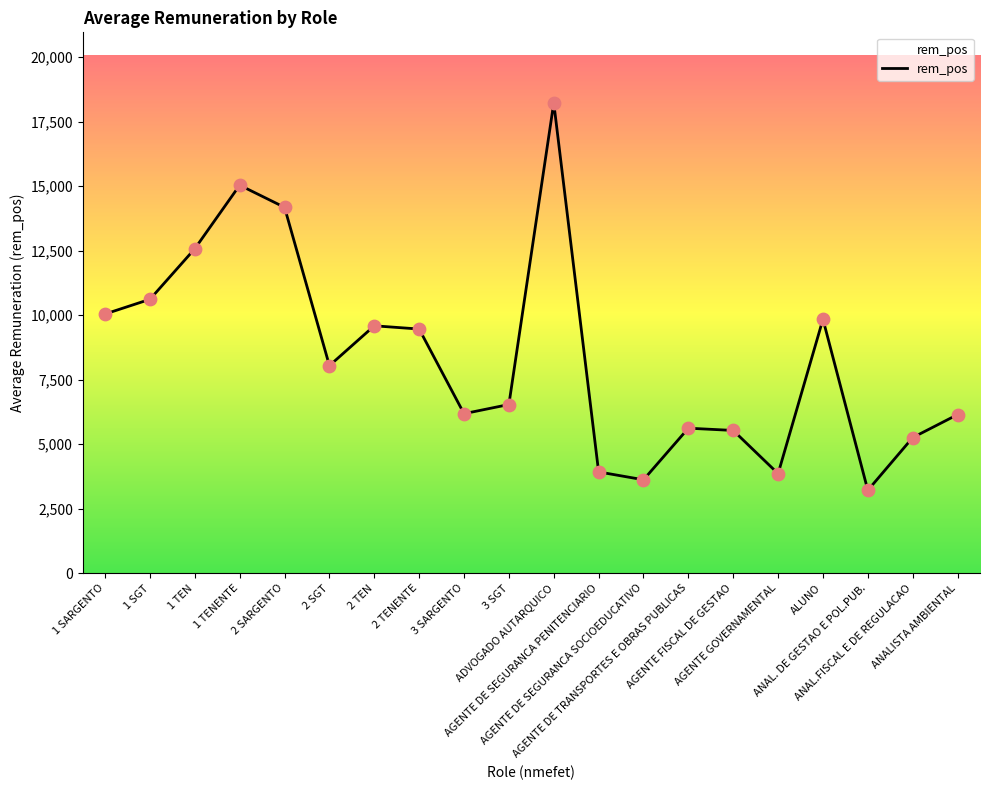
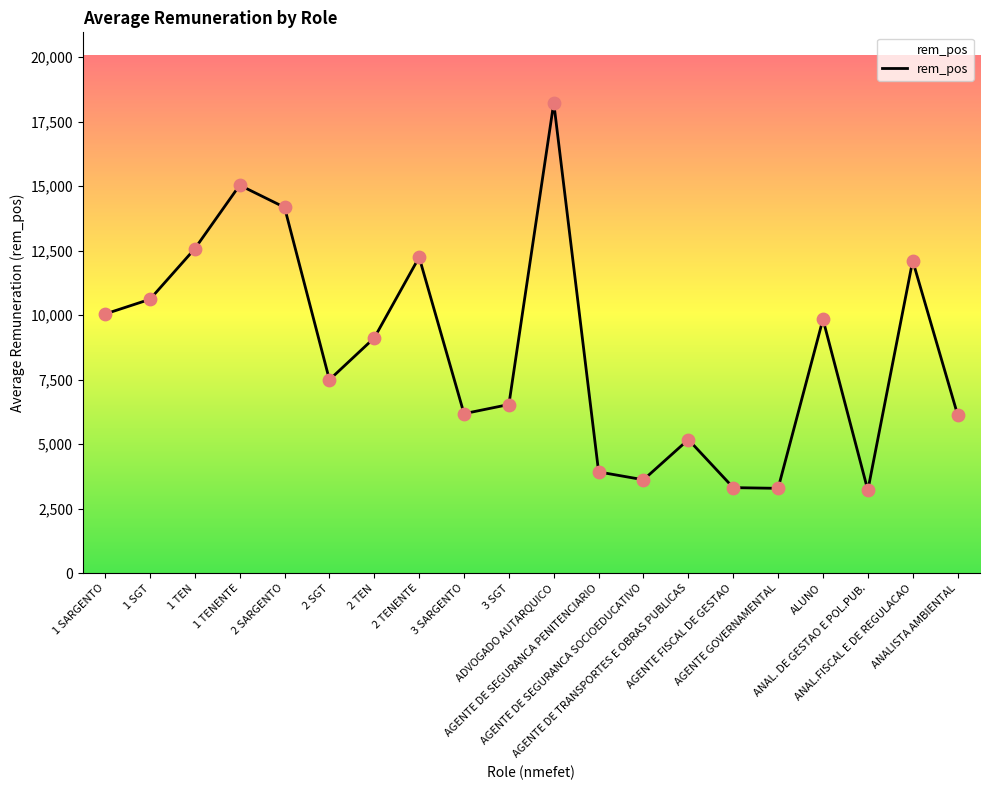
  {
    "1 SARGENTO": "10,000",
    "1 SGT": "10,600",
    "1 TEN": "12,600",
    "1 TENENTE": "15,000",
    "2 SARGENTO": "14,200",
-   "2 SGT": "8,000",
-   "2 TEN": "9,600",
-   "2 TENENTE": "9,500",
+   "2 SGT": "7,500",
+   "2 TEN": "9,100",
+   "2 TENENTE": "12,200",
    "3 SARGENTO": "6,200",
    "3 SGT": "6,500",
    "ADVOGADO AUTARQUICO": "18,200",
    "AGENTE DE SEGURANCA PENITENCIARIO": "3,900",
    "AGENTE DE SEGURANCA SOCIOEDUCATIVO": "3,600",
-   "AGENTE DE TRANSPORTES E OBRAS PUBLICAS": "5,600",
-   "AGENTE FISCAL DE GESTAO": "5,500",
-   "AGENTE GOVERNAMENTAL": "3,900",
+   "AGENTE DE TRANSPORTES E OBRAS PUBLICAS": "5,200",
+   "AGENTE FISCAL DE GESTAO": "3,300",
+   "AGENTE GOVERNAMENTAL": "3,300",
    "ALUNO": "9,800",
    "ANAL. DE GESTAO E POL.PUB.": "3,200",
-   "ANAL.FISCAL E DE REGULACAO": "5,300",
+   "ANAL.FISCAL E DE REGULACAO": "12,100",
    "ANALISTA AMBIENTAL": "6,100"
  }
